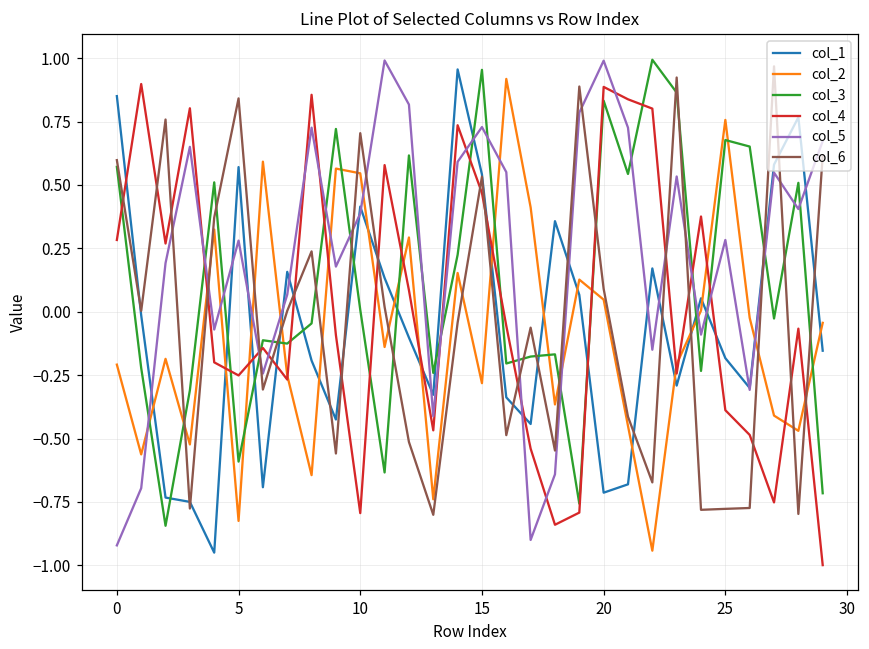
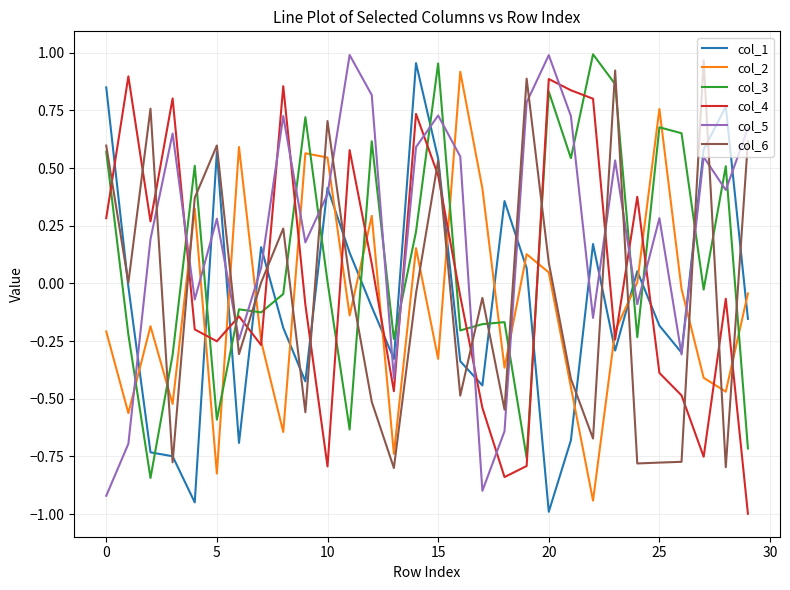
  {
    "col_1": {
      "0": 0.85,
      "5": 0.57,
      "10": 0.41,
-     "20": -0.71,
+     "20": -0.99,
      "25": -0.18
    },
    "col_2": {
      "0": -0.21,
      "5": -0.82,
      "10": 0.55,
-     "15": -0.28,
+     "15": -0.33,
      "20": 0.05,
      "25": 0.76
    },
    "col_3": {
      "0": 0.57,
      "5": -0.59,
      "10": 0.01,
      "15": 0.95,
      "20": 0.83,
      "25": 0.68
    },
    "col_4": {
      "0": 0.28,
      "5": -0.25,
      "10": -0.79,
      "15": 0.47,
      "20": 0.89,
      "25": -0.39
    },
    "col_5": {
      "0": -0.92,
      "5": 0.28,
      "10": 0.39,
      "15": 0.73,
      "20": 0.99,
      "25": 0.28
    },
    "col_6": {
      "0": 0.60,
-     "5": 0.84,
+     "5": 0.60,
      "10": 0.70,
      "20": 0.09,
      "25": -0.78
    }
  }
